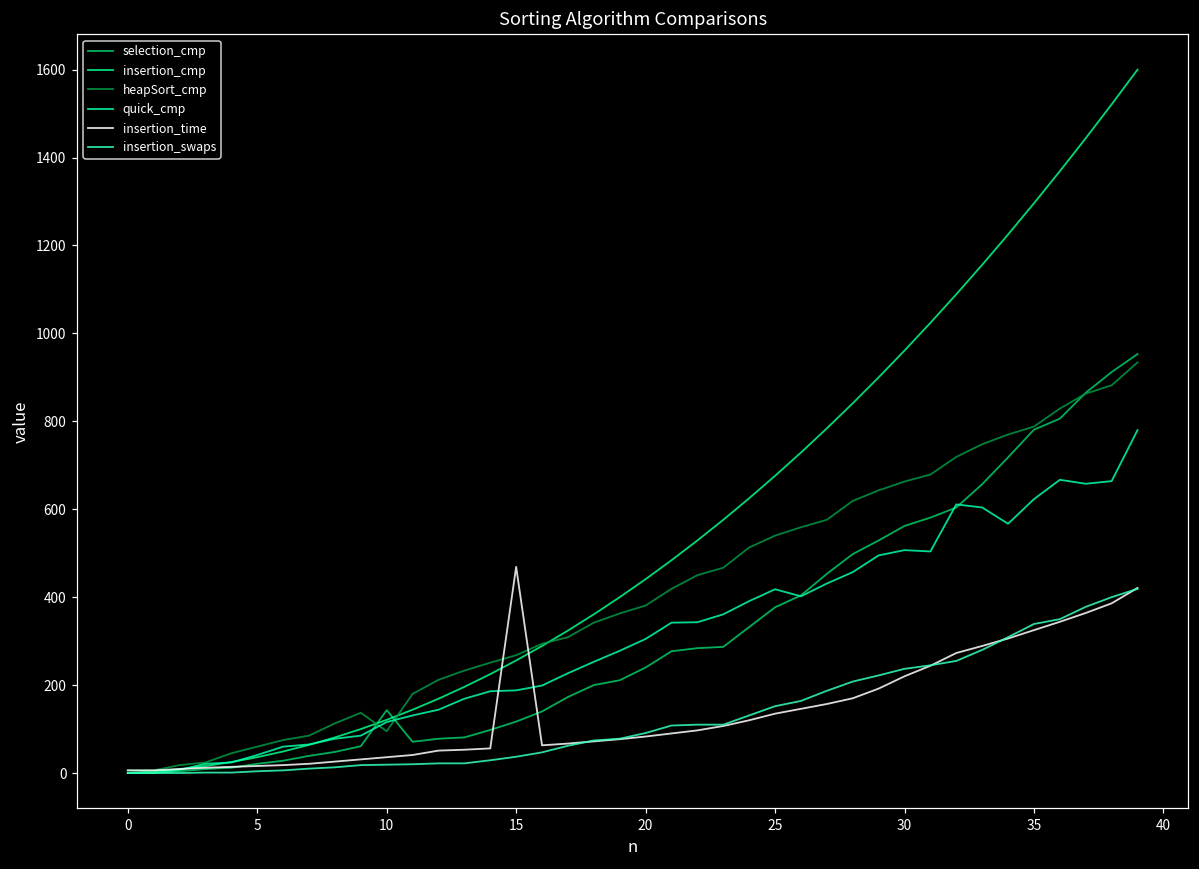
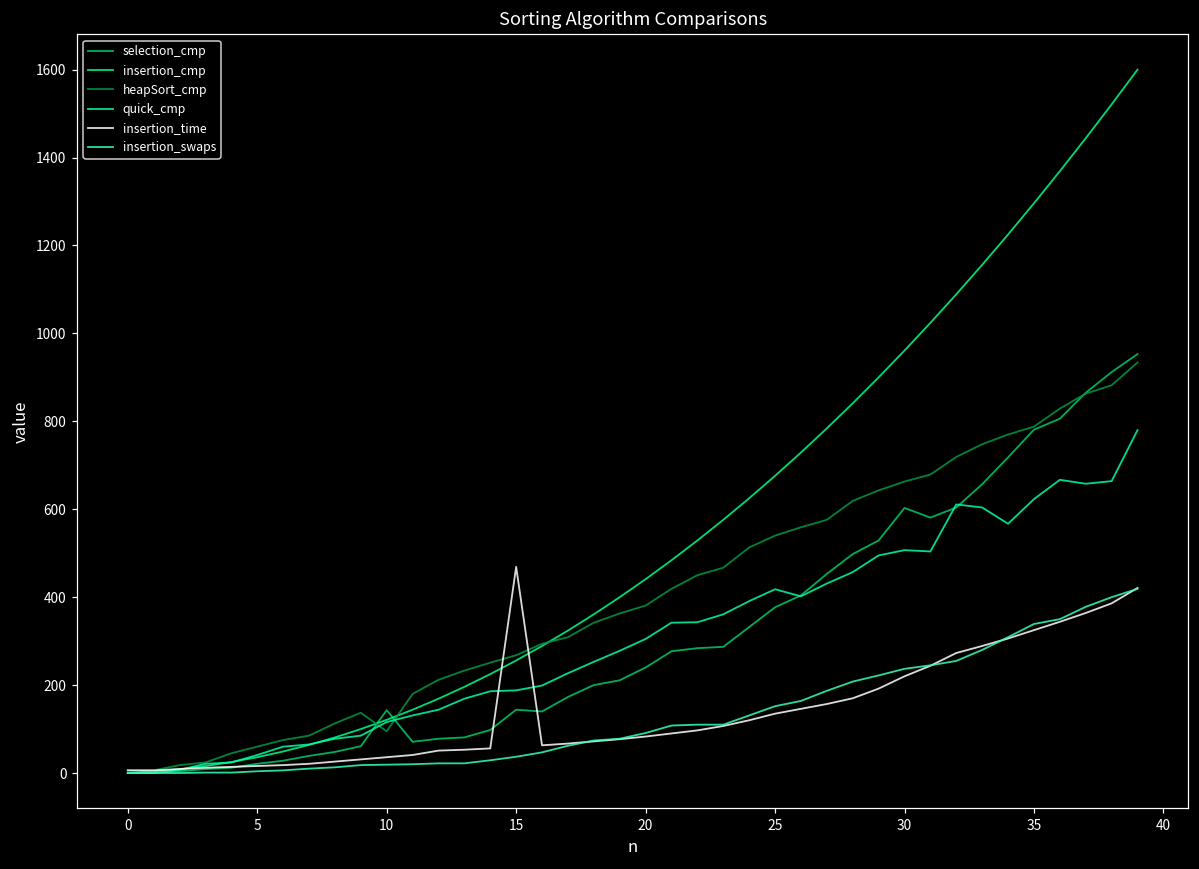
  {
    "selection_cmp": {
      "10": 140,
-     "15": 120,
+     "15": 140,
      "20": 240,
      "25": 380,
-     "30": 560,
+     "30": 600,
      "35": 780
    },
    "heapSort_cmp": {
      "5": 60,
      "10": 100,
      "15": 270,
      "20": 380,
      "25": 540,
      "30": 660,
      "35": 790
    },
    "insertion_time": {
      "10": 40,
      "15": 470,
      "20": 80,
      "25": 140,
      "30": 220,
      "35": 330
    }
  }
